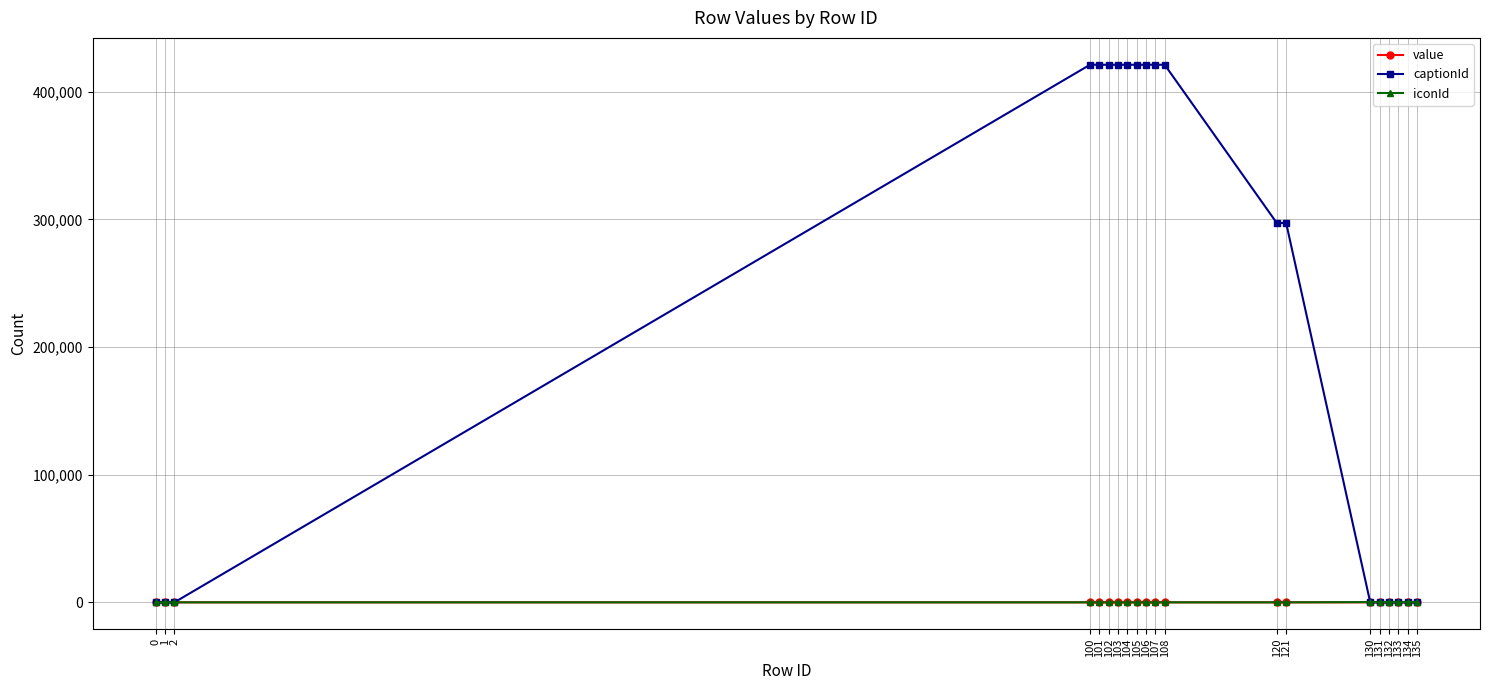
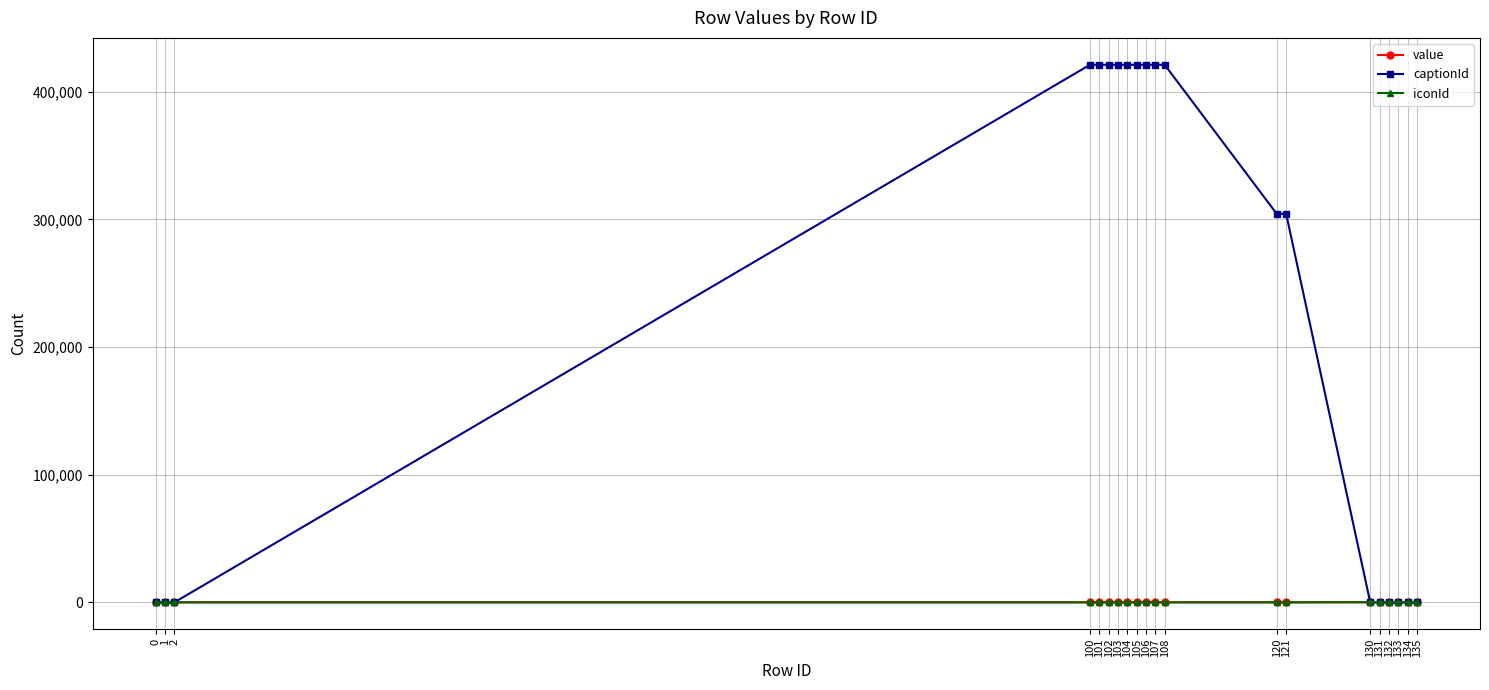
  {
    "iconId": {
      "100": "0",
      "101": "0",
      "102": "0",
      "103": "0",
      "104": "0",
      "105": "0",
      "106": "0",
      "107": "0",
      "108": "0",
      "120": "0",
      "121": "0"
    },
    "captionId": {
      "100": "421,000",
      "101": "421,000",
      "102": "421,000",
      "103": "421,000",
      "104": "421,000",
      "105": "421,000",
      "106": "421,000",
      "107": "421,000",
      "108": "421,000",
-     "120": "297,000",
-     "121": "297,000"
+     "120": "304,000",
+     "121": "304,000"
    }
  }
